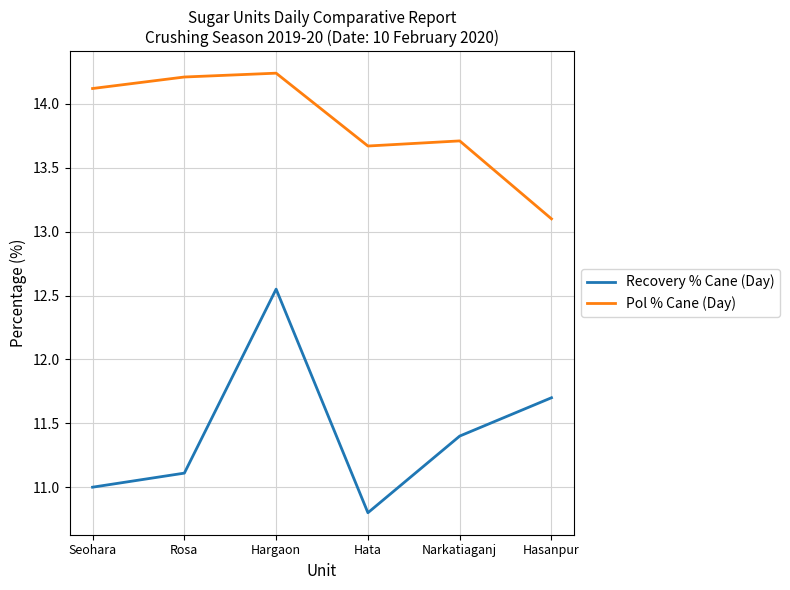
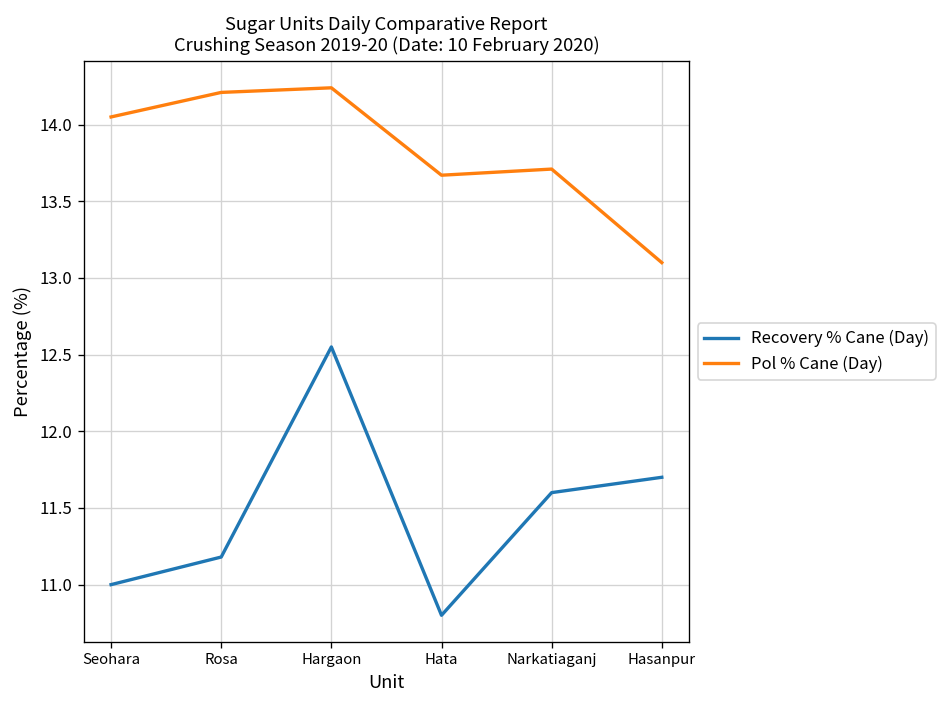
  {
    "Recovery % Cane (Day)": {
      "Seohara": 11.00,
-     "Rosa": 11.11,
+     "Rosa": 11.18,
      "Hargaon": 12.55,
      "Hata": 10.80,
-     "Narkatiaganj": 11.4,
+     "Narkatiaganj": 11.6,
      "Hasanpur": 11.70
    },
    "Pol % Cane (Day)": {
-     "Seohara": 14.12,
+     "Seohara": 14.05,
      "Rosa": 14.21,
      "Hargaon": 14.24,
      "Hata": 13.67,
      "Narkatiaganj": 13.71,
      "Hasanpur": 13.10
    }
  }
